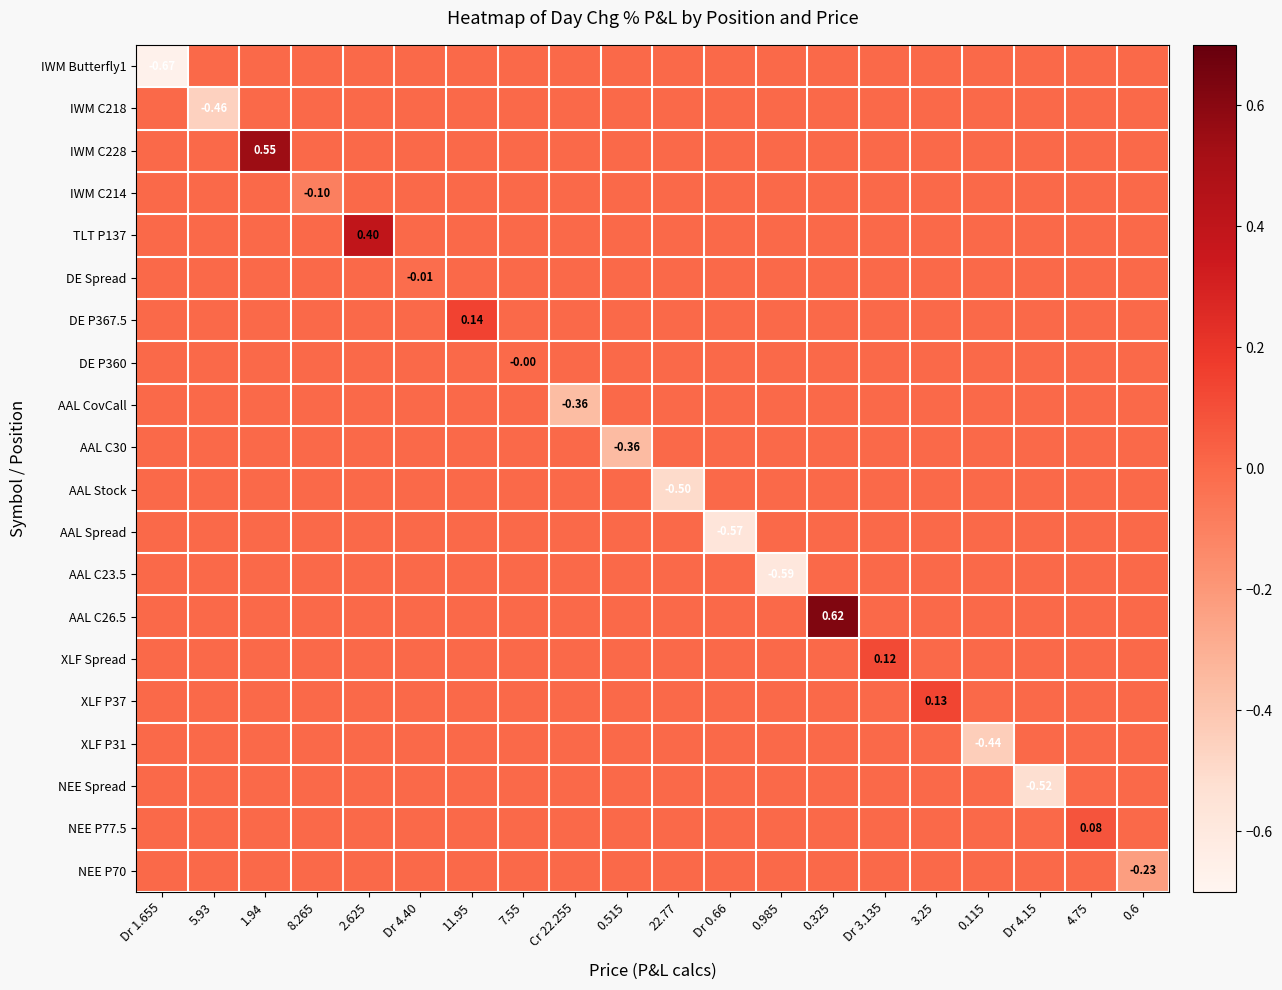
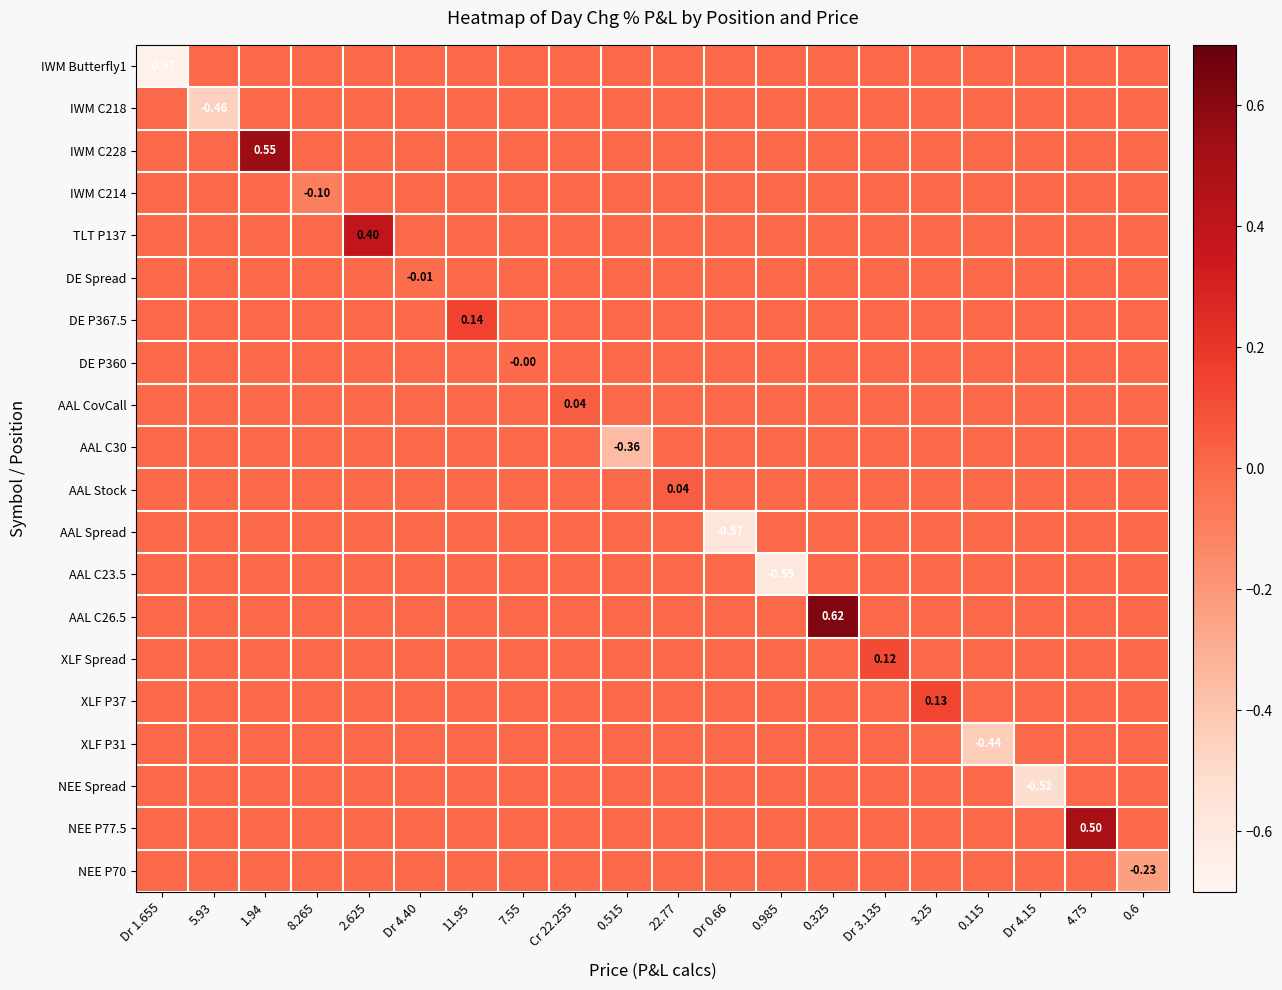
  {
    "IWM C218": {
      "5.93": -0.46
    },
    "IWM C228": {
      "1.94": 0.55
    },
    "IWM C214": {
      "8.265": -0.10
    },
    "TLT P137": {
      "2.625": 0.40
    },
    "DE Spread": {
      "Dr 4.40": -0.01
    },
    "DE P367.5": {
      "11.95": 0.14
    },
    "DE P360": {
      "7.55": -0.00
    },
    "AAL CovCall": {
-     "Cr 22.255": -0.36
+     "Cr 22.255": 0.04
    },
    "AAL C30": {
      "0.515": -0.36
    },
    "AAL Stock": {
-     "22.77": -0.50
+     "22.77": 0.04
    },
    "AAL C26.5": {
      "0.325": 0.62
    },
    "XLF Spread": {
      "Dr 3.135": 0.12
    },
    "XLF P37": {
      "3.25": 0.13
    },
    "XLF P31": {
      "0.115": -0.44
    },
    "NEE P77.5": {
-     "4.75": 0.08
+     "4.75": 0.50
    },
    "NEE P70": {
      "0.6": -0.23
    }
  }
